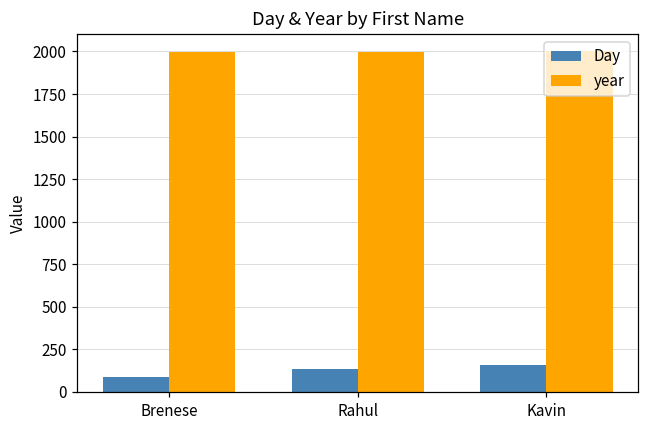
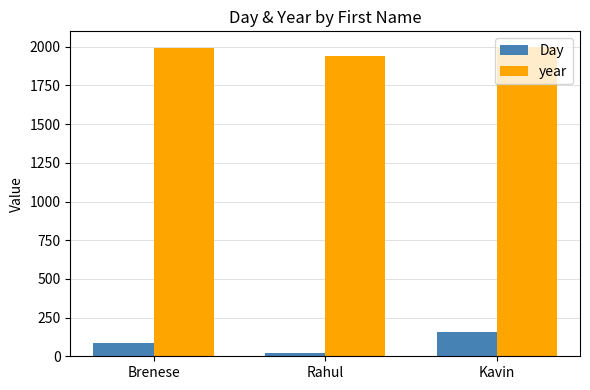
  {
    "Day": {
      "Brenese": 90,
-     "Rahul": 130,
+     "Rahul": 20,
      "Kavin": 160
    },
    "year": {
      "Brenese": 2000,
-     "Rahul": 2000
+     "Rahul": 1940
    }
  }
